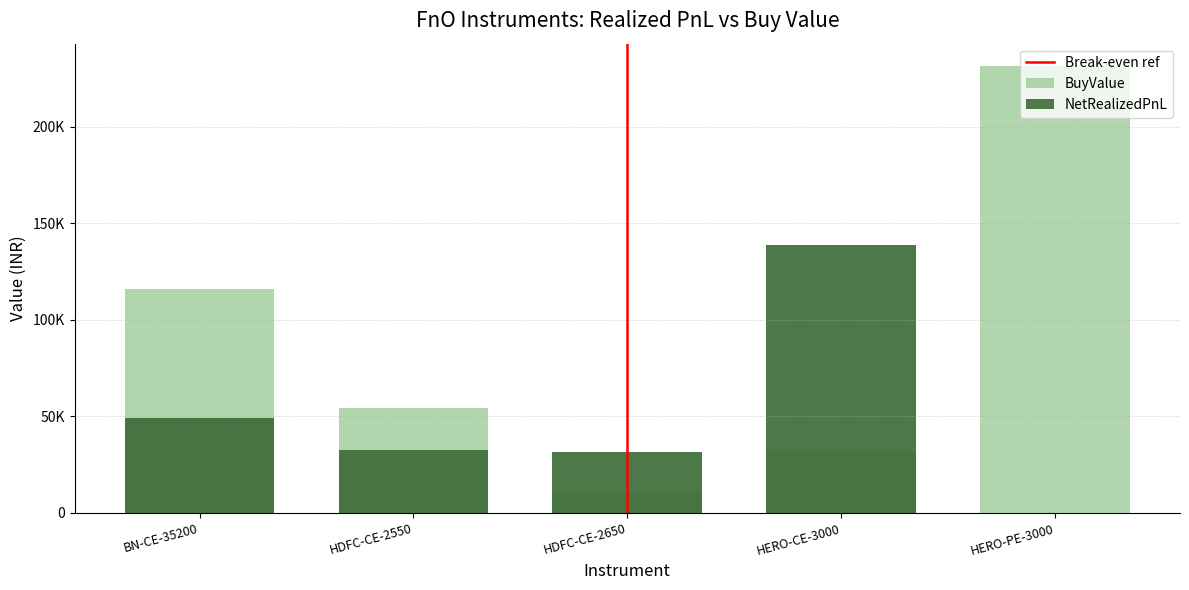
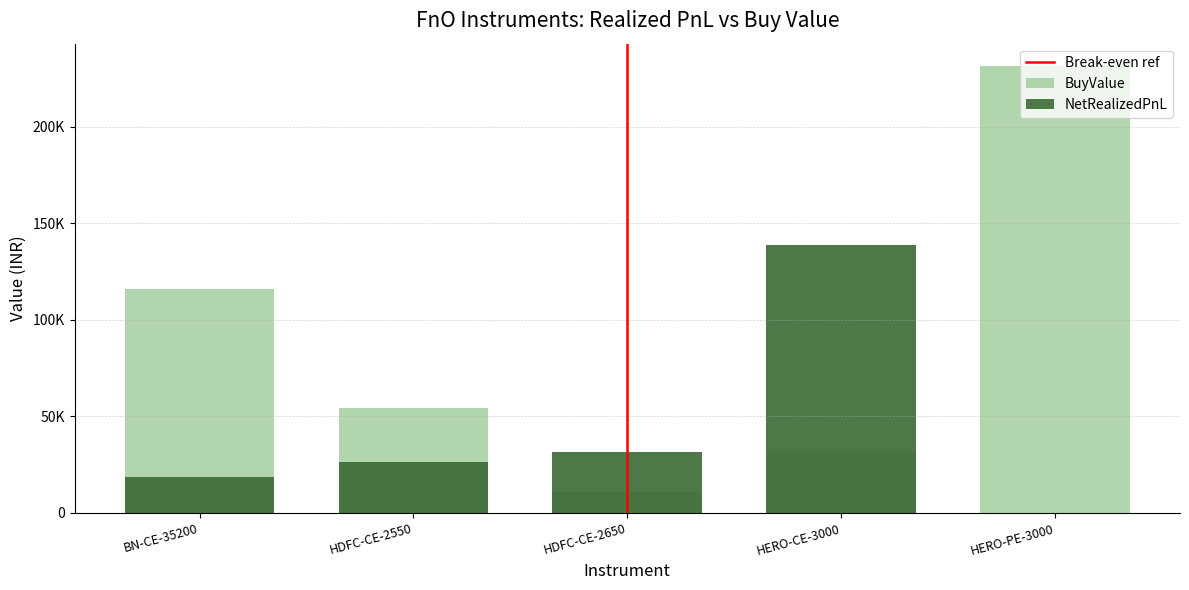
  {
    "BuyValue": {
      "BN-CE-35200": 116000,
      "HDFC-CE-2550": 54000
    },
    "NetRealizedPnL": {
-     "BN-CE-35200": 49000,
-     "HDFC-CE-2550": 33000,
+     "BN-CE-35200": 18000,
+     "HDFC-CE-2550": 26000,
      "HDFC-CE-2650": 31000,
      "HERO-CE-3000": 139000,
      "HERO-PE-3000": 0
    }
  }
